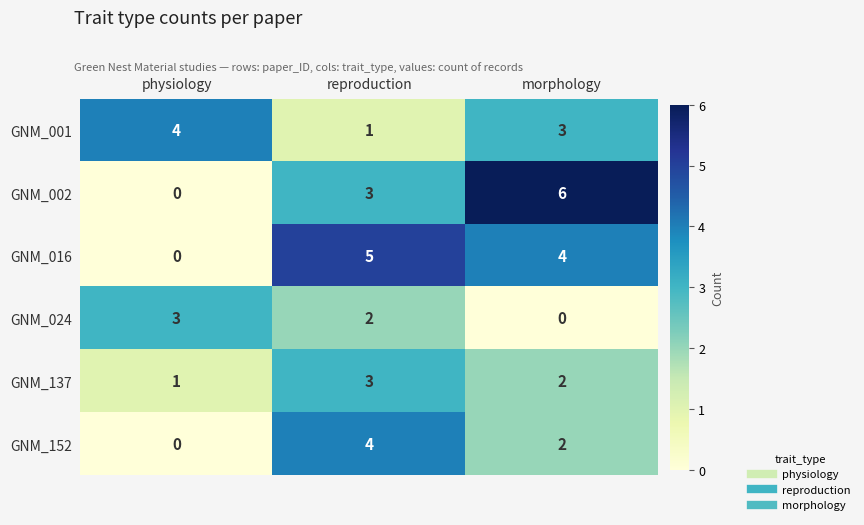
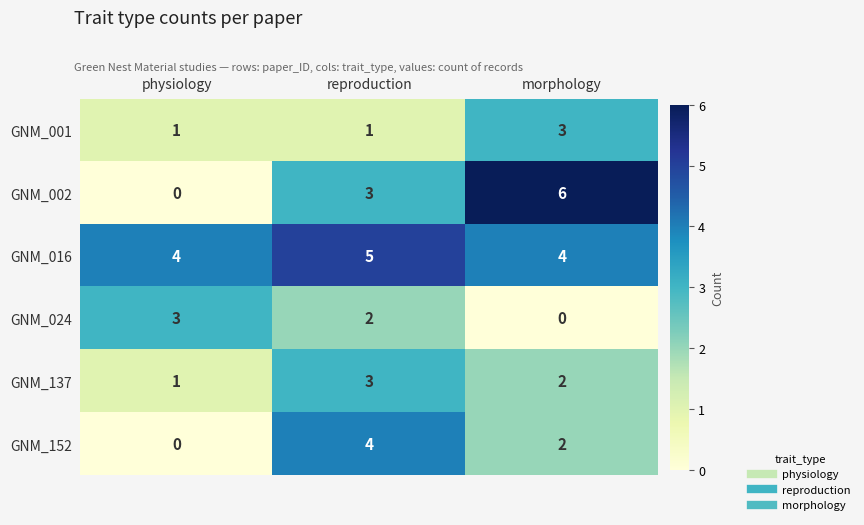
  {
    "GNM_001": {
-     "physiology": 4,
+     "physiology": 1,
      "reproduction": 1,
      "morphology": 3
    },
    "GNM_002": {
      "physiology": 0,
      "reproduction": 3,
      "morphology": 6
    },
    "GNM_016": {
-     "physiology": 0,
+     "physiology": 4,
      "reproduction": 5,
      "morphology": 4
    },
    "GNM_024": {
      "physiology": 3,
      "reproduction": 2,
      "morphology": 0
    },
    "GNM_137": {
      "physiology": 1,
      "reproduction": 3,
      "morphology": 2
    },
    "GNM_152": {
      "physiology": 0,
      "reproduction": 4,
      "morphology": 2
    }
  }
